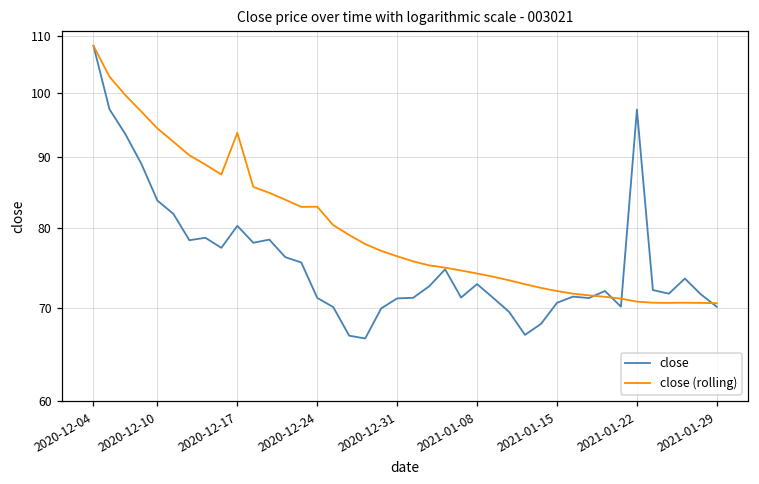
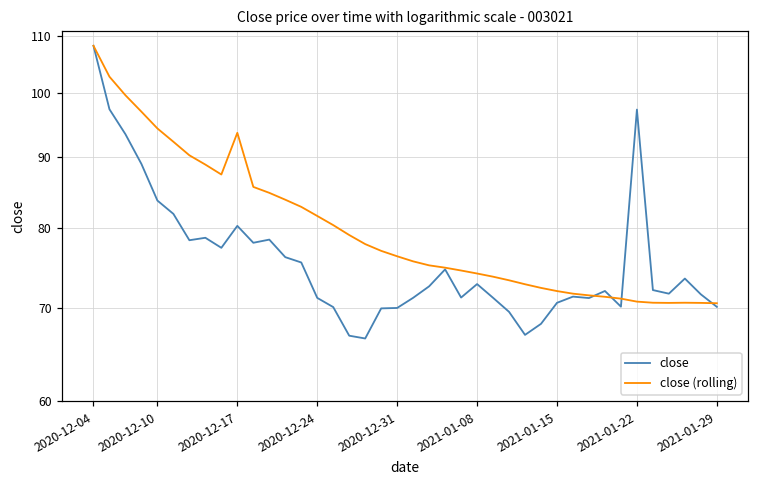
  {
    "close": {
      "2020-12-10": 84,
      "2020-12-17": 80,
      "2020-12-24": 71,
-     "2020-12-31": 71,
+     "2020-12-31": 70,
      "2021-01-08": 73,
      "2021-01-15": 71,
      "2021-01-22": 97,
      "2021-01-29": 70
    },
    "close (rolling)": {
      "2020-12-10": 94,
      "2020-12-17": 94,
-     "2020-12-24": 83,
+     "2020-12-24": 82,
      "2020-12-31": 76,
      "2021-01-08": 74,
      "2021-01-15": 72,
      "2021-01-22": 71,
      "2021-01-29": 71
    }
  }
